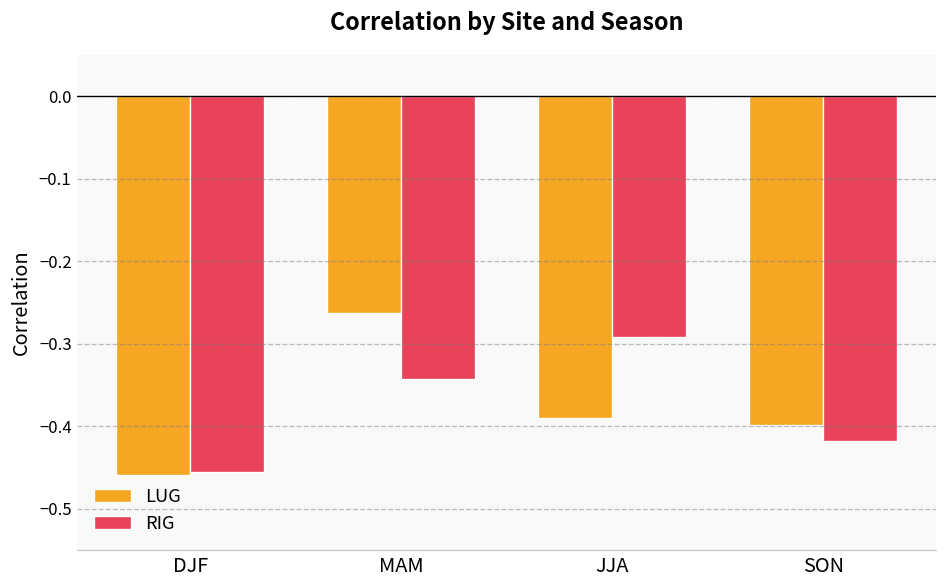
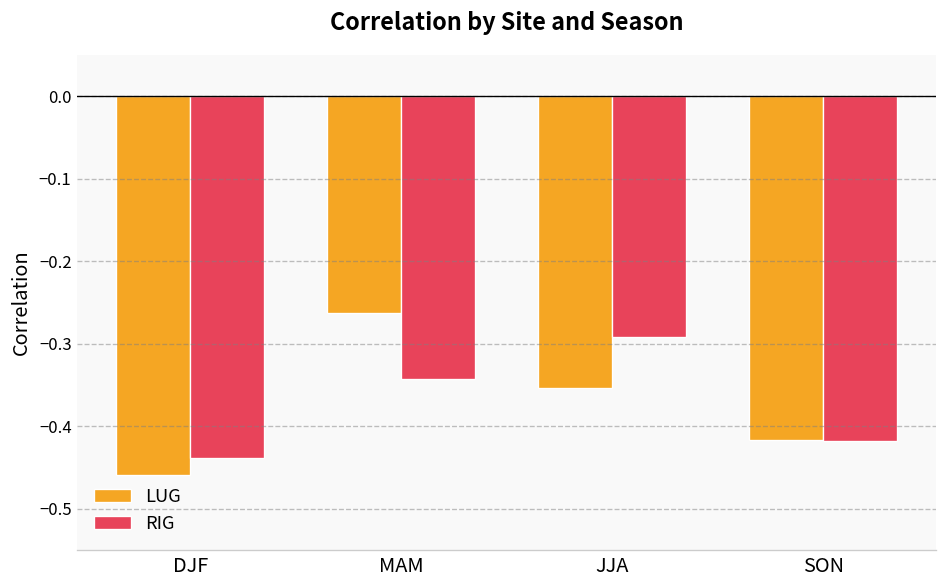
  {
    "LUG": {
      "DJF": -0.46,
      "MAM": -0.26,
-     "JJA": -0.39,
-     "SON": -0.40
+     "JJA": -0.35,
+     "SON": -0.42
    },
    "RIG": {
-     "DJF": -0.46,
+     "DJF": -0.44,
      "MAM": -0.34,
      "JJA": -0.29,
      "SON": -0.42
    }
  }
